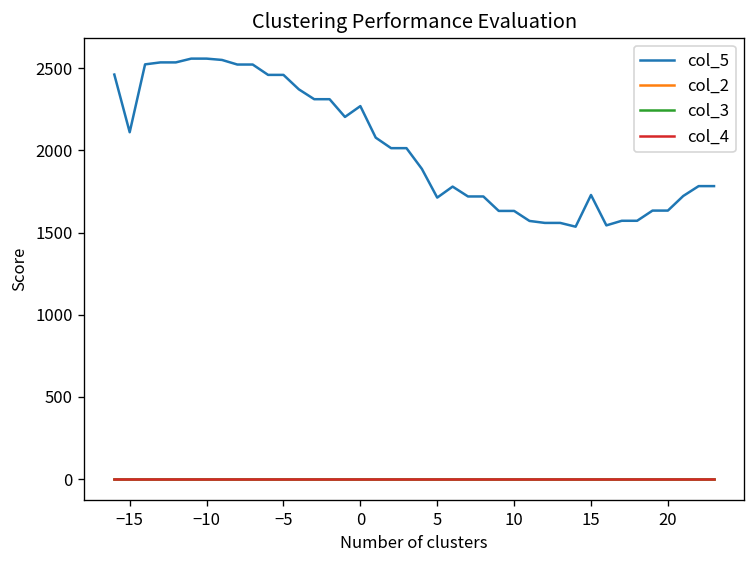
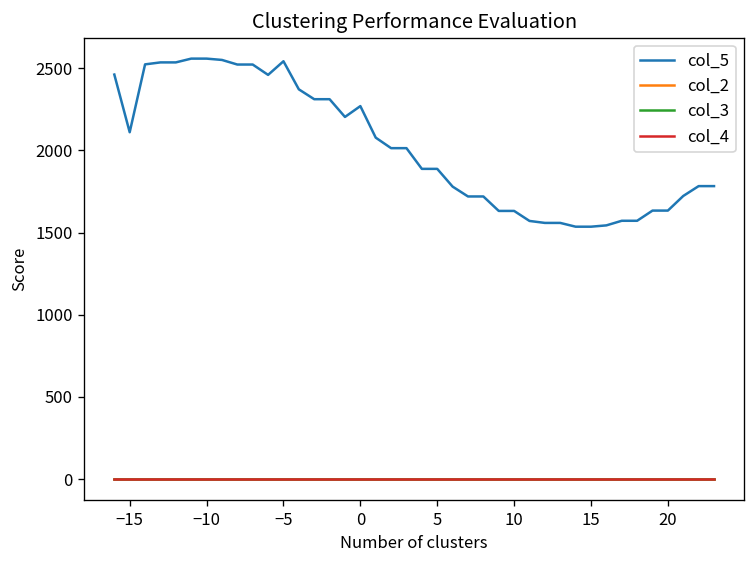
  {
    "col_5": {
      "−15": 2110,
      "−10": 2560,
-     "−5": 2460,
+     "−5": 2540,
      "0": 2270,
-     "5": 1710,
+     "5": 1890,
      "10": 1630,
-     "15": 1730,
+     "15": 1540,
      "20": 1630
    },
    "col_4": {
      "−15": 0,
      "−10": 0,
      "−5": 0,
      "0": 0,
      "5": 0,
      "10": 0,
      "15": 0,
      "20": 0
    }
  }
